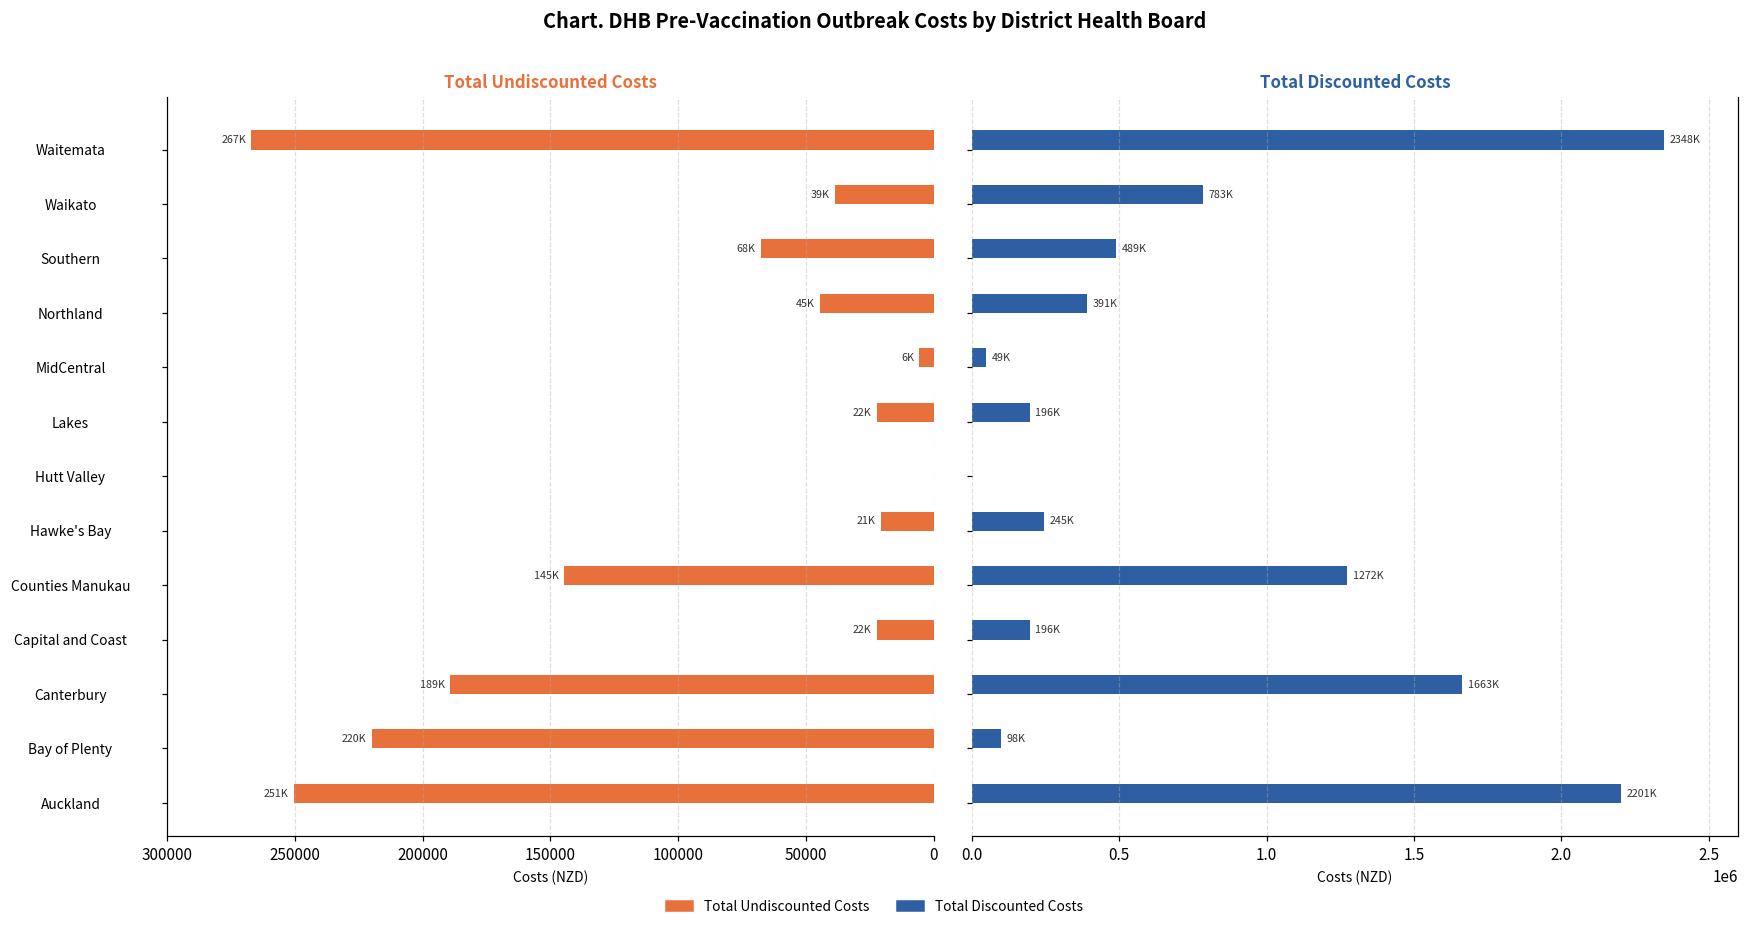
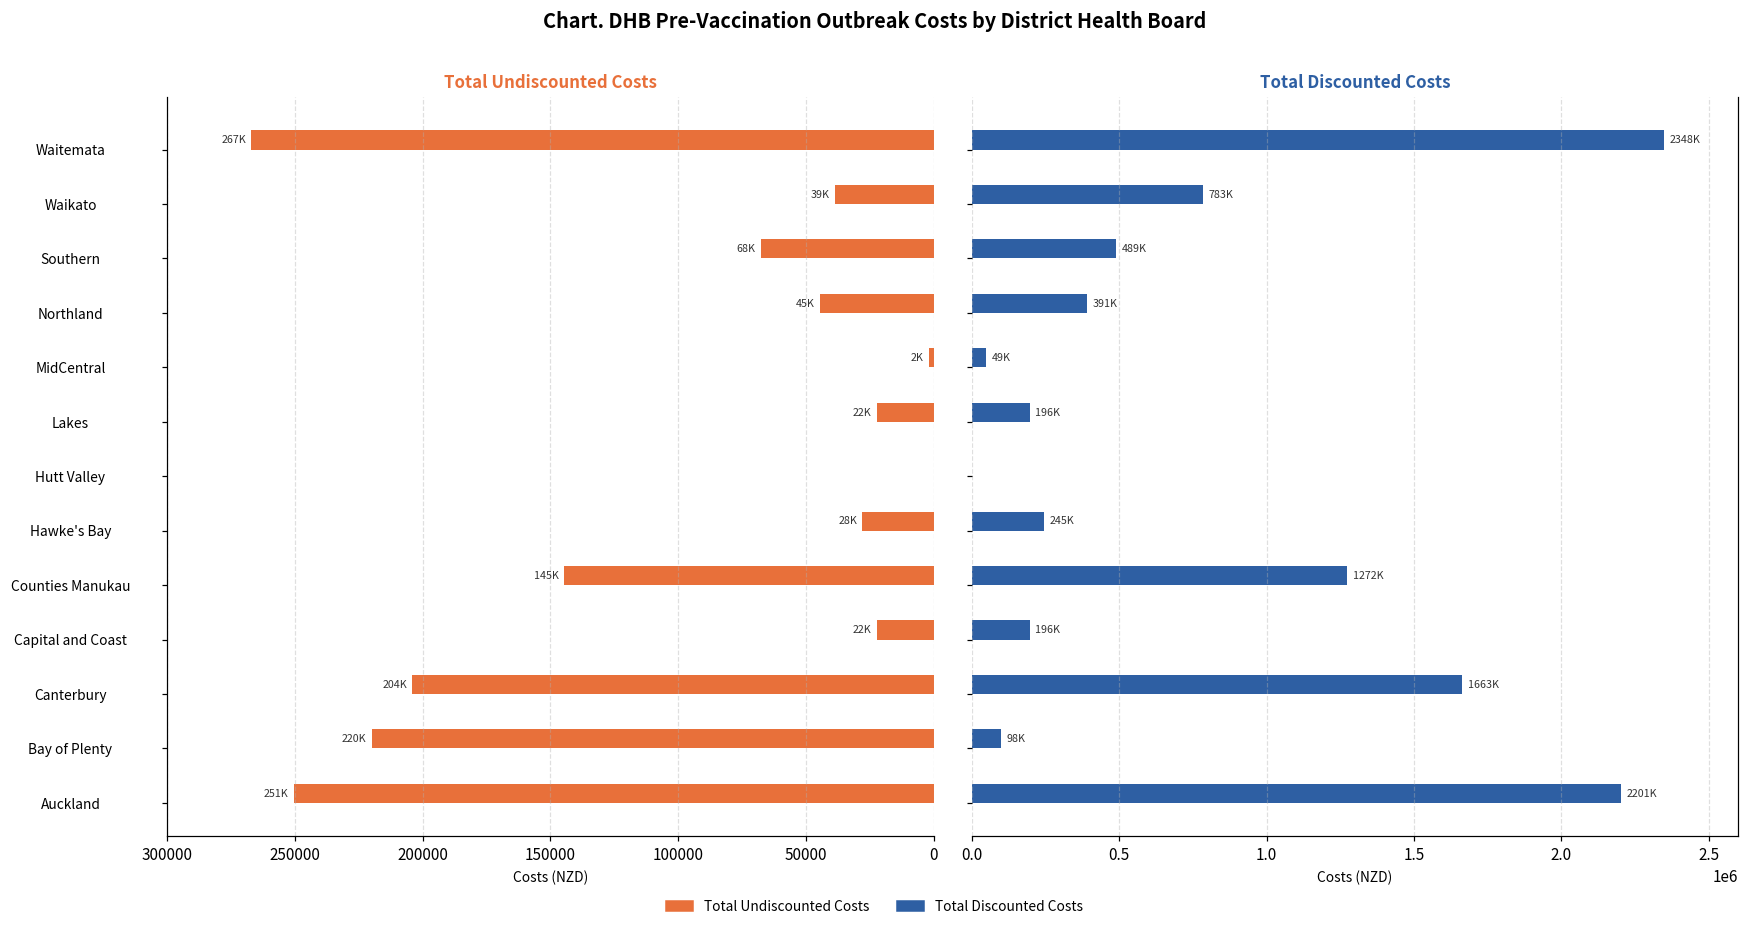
  {
    "Total Undiscounted Costs": {
      "Waitemata": "267K",
      "Waikato": "39K",
      "Southern": "68K",
      "Northland": "45K",
-     "MidCentral": "6K",
+     "MidCentral": "2K",
      "Lakes": "22K",
-     "Hawke's Bay": "21K",
+     "Hawke's Bay": "28K",
      "Counties Manukau": "145K",
      "Capital and Coast": "22K",
-     "Canterbury": "189K",
+     "Canterbury": "204K",
      "Bay of Plenty": "220K",
      "Auckland": "251K"
    }
  }
